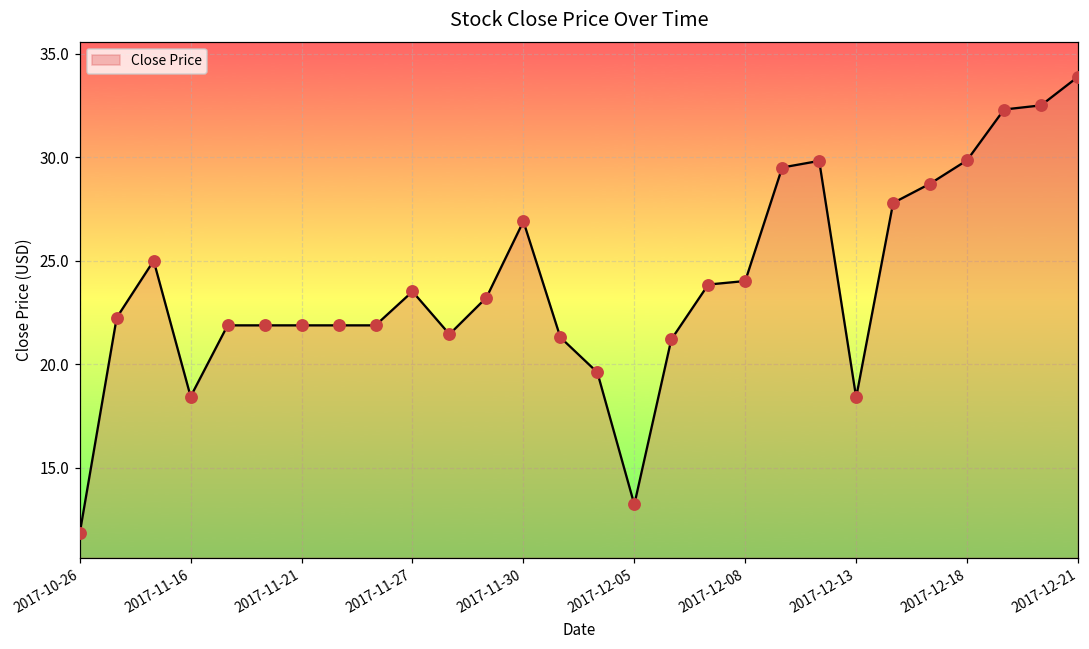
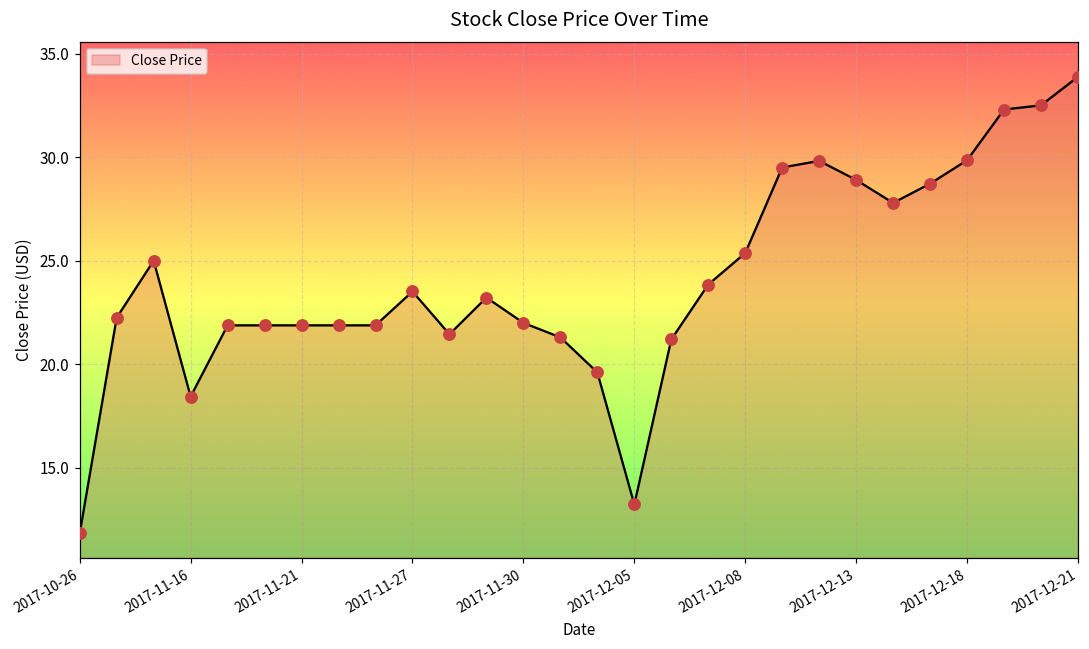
  {
    "2017-10-26": 11.8,
    "2017-11-16": 18.4,
    "2017-11-21": 21.9,
    "2017-11-27": 23.5,
-   "2017-11-30": 26.9,
+   "2017-11-30": 22.0,
    "2017-12-05": 13.2,
-   "2017-12-08": 24.0,
-   "2017-12-13": 18.4,
+   "2017-12-08": 25.4,
+   "2017-12-13": 28.9,
    "2017-12-18": 29.9,
    "2017-12-21": 33.9
  }
